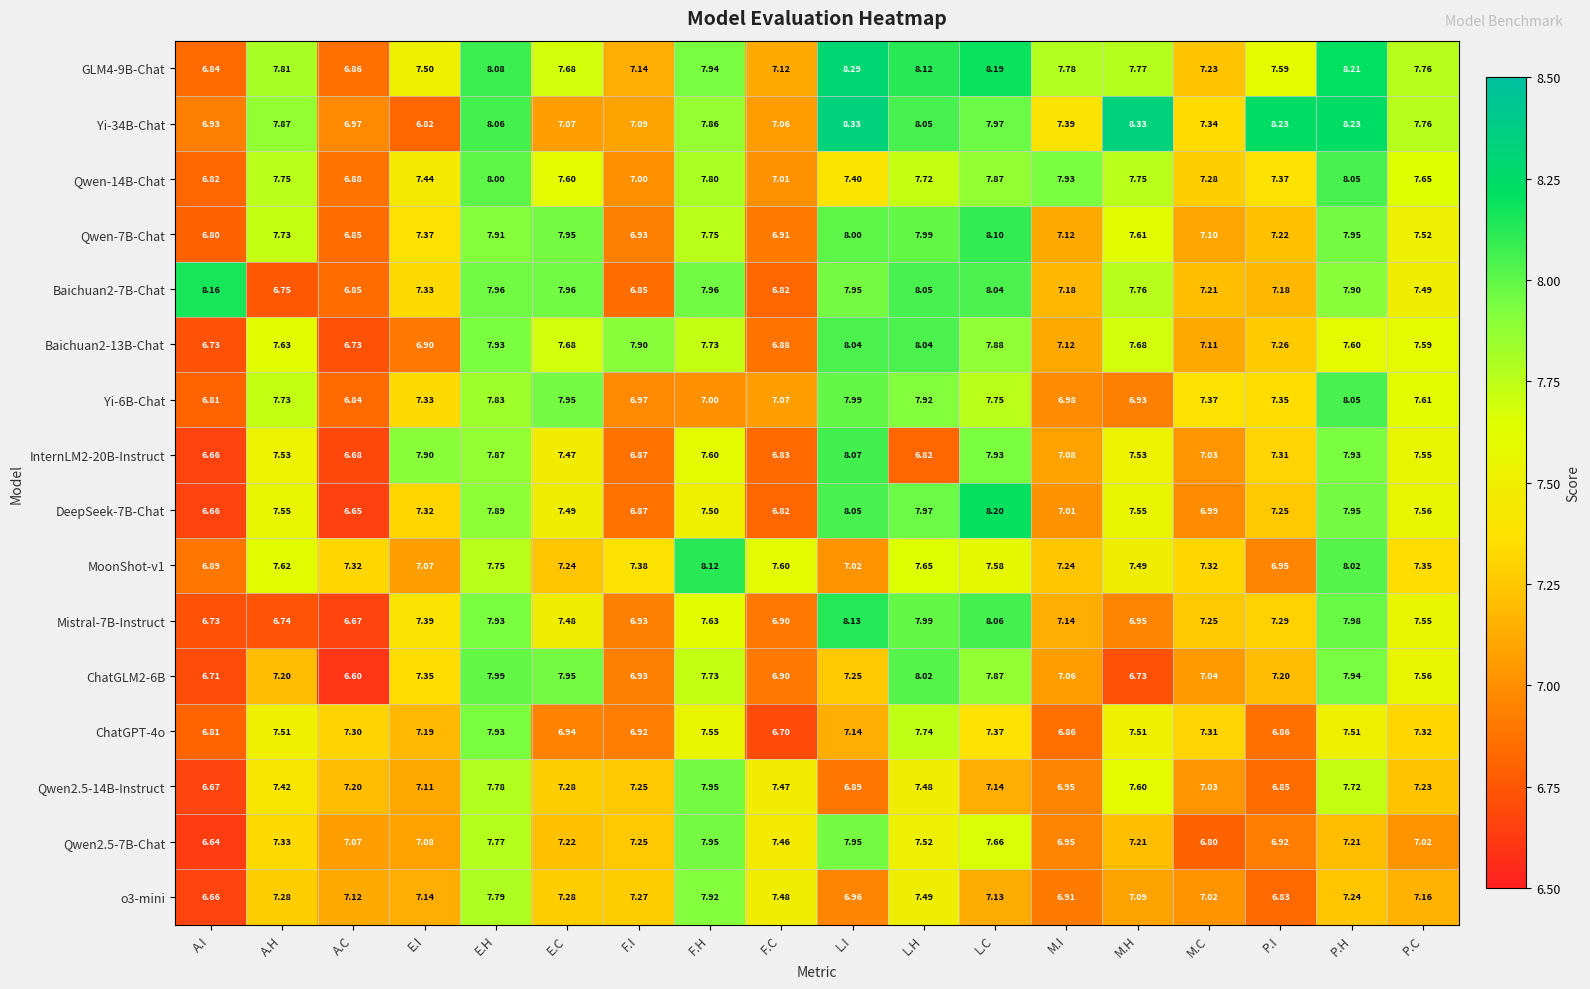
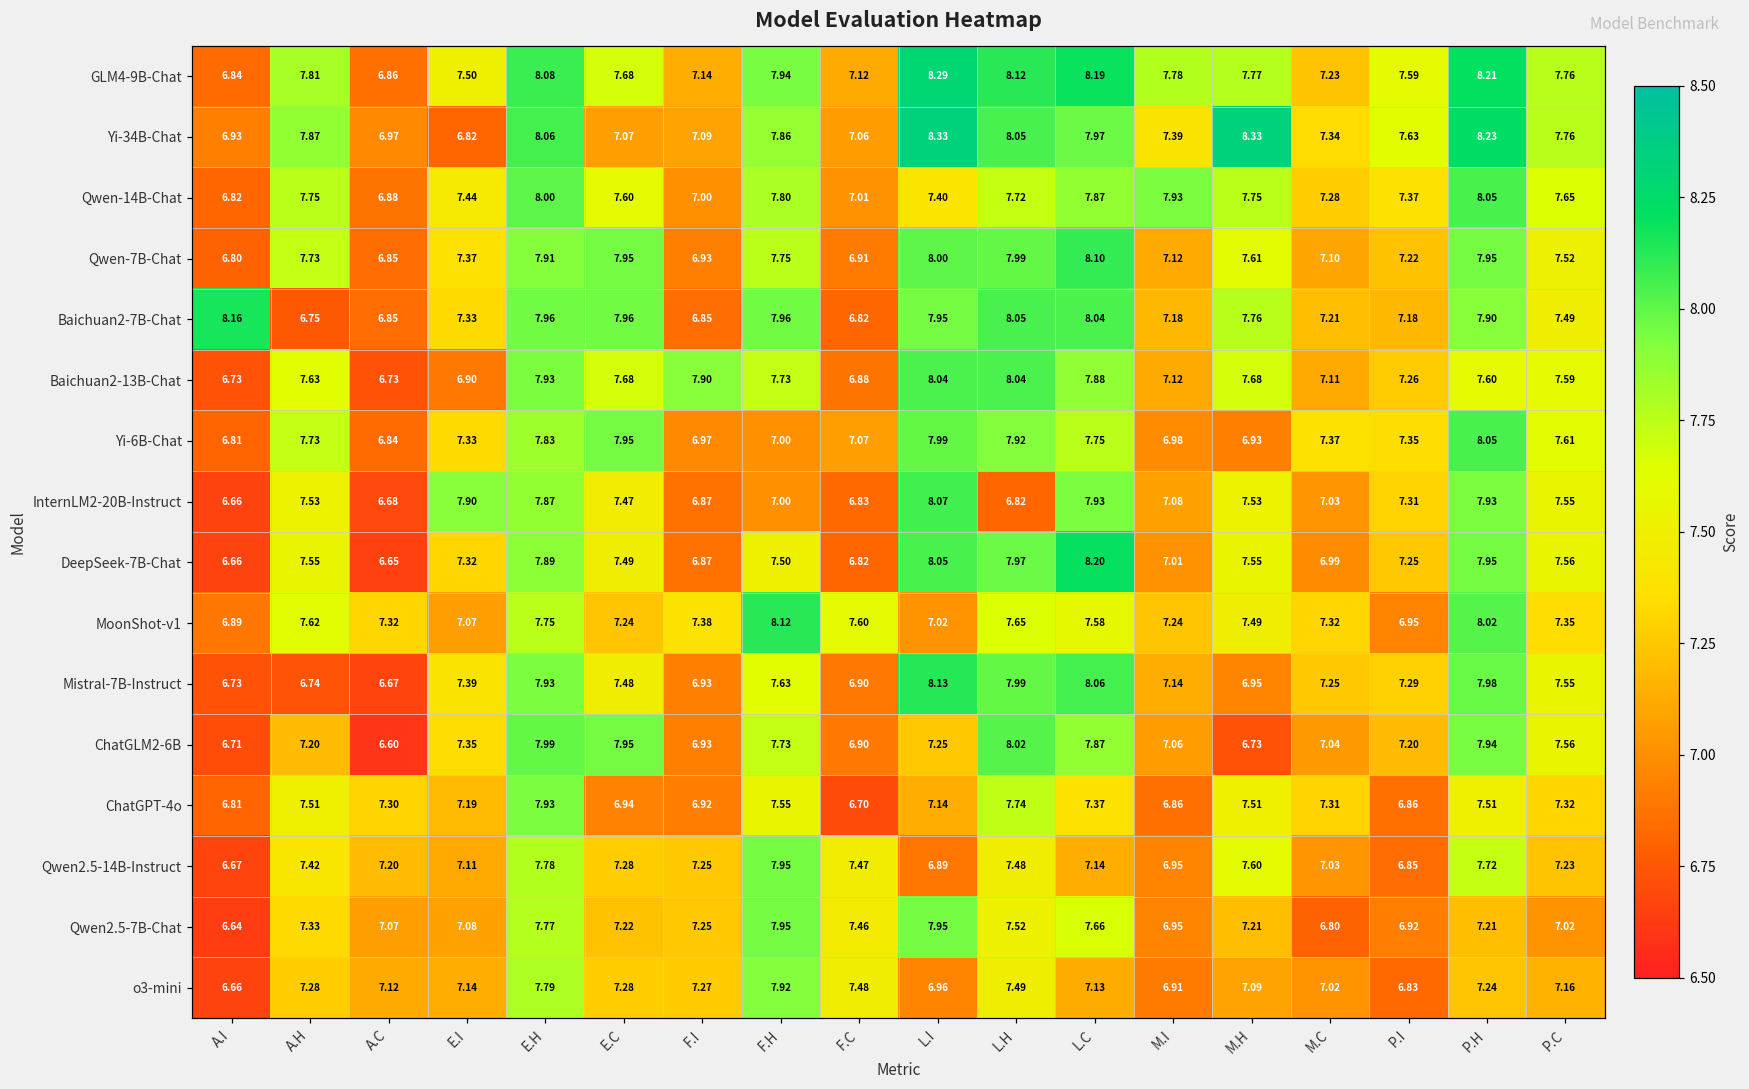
  {
    "Yi-34B-Chat": {
      "A.I": 6.93,
      "A.H": 7.87,
      "A.C": 6.97,
      "E.I": 6.82,
      "E.H": 8.06,
      "E.C": 7.07,
      "F.I": 7.09,
      "F.H": 7.86,
      "F.C": 7.06,
      "L.I": 8.33,
      "L.H": 8.05,
      "L.C": 7.97,
      "M.I": 7.39,
      "M.H": 8.33,
      "M.C": 7.34,
-     "P.I": 8.23,
+     "P.I": 7.63,
      "P.H": 8.23,
      "P.C": 7.76
    },
    "InternLM2-20B-Instruct": {
      "A.I": 6.66,
      "A.H": 7.53,
      "A.C": 6.68,
      "E.I": 7.90,
      "E.H": 7.87,
      "E.C": 7.47,
      "F.I": 6.87,
-     "F.H": 7.60,
+     "F.H": 7.00,
      "F.C": 6.83,
      "L.I": 8.07,
      "L.H": 6.82,
      "L.C": 7.93,
      "M.I": 7.08,
      "M.H": 7.53,
      "M.C": 7.03,
      "P.I": 7.31,
      "P.H": 7.93,
      "P.C": 7.55
    }
  }
